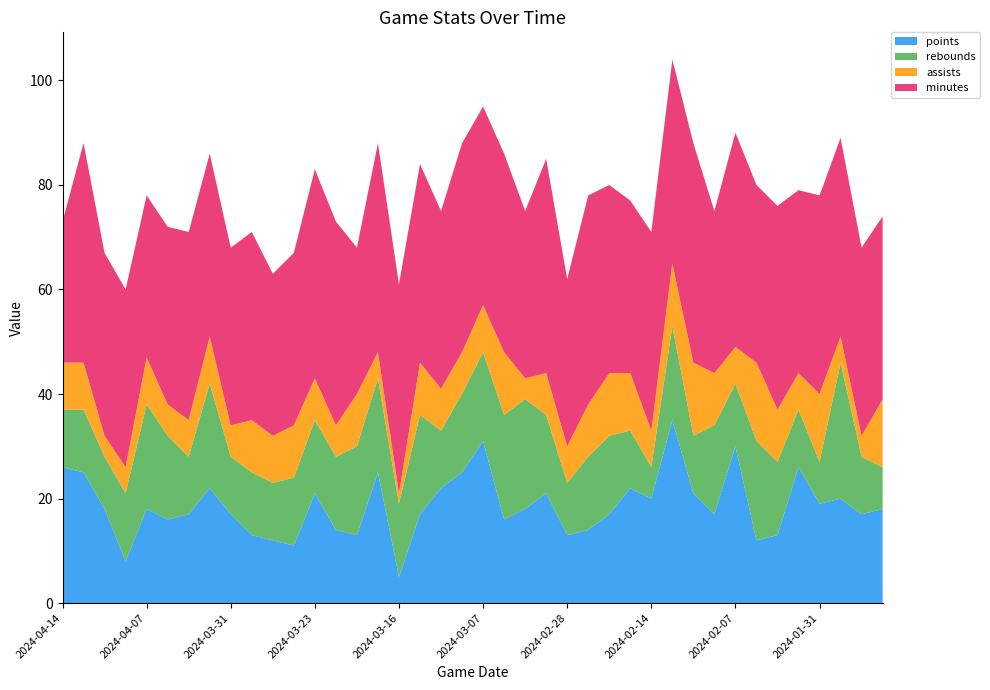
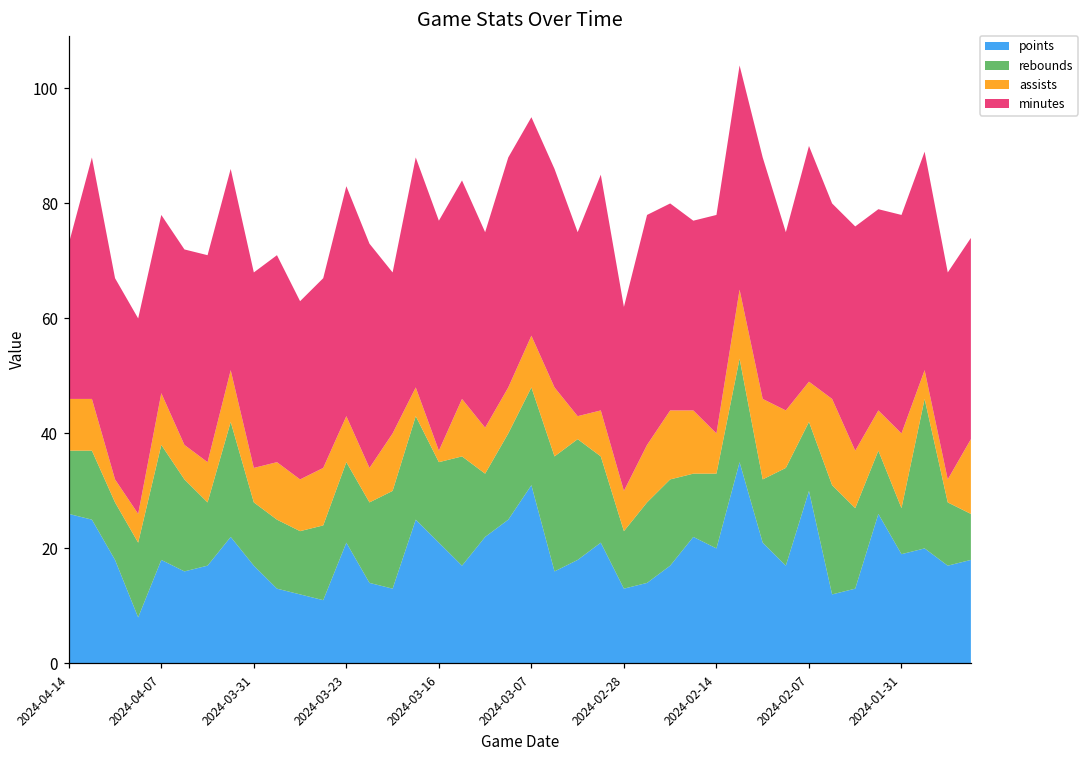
  {
    "points": {
      "2024-04-14": 26,
      "2024-04-07": 18,
      "2024-03-31": 17,
      "2024-03-23": 21,
-     "2024-03-16": 5,
+     "2024-03-16": 21,
      "2024-03-07": 31,
      "2024-02-28": 13,
      "2024-02-14": 20,
      "2024-02-07": 30,
      "2024-01-31": 19
    },
    "rebounds": {
      "2024-04-14": 11,
      "2024-04-07": 20,
      "2024-03-31": 11,
      "2024-03-23": 14,
      "2024-03-16": 14,
      "2024-03-07": 17,
      "2024-02-28": 10,
-     "2024-02-14": 6,
+     "2024-02-14": 13,
      "2024-02-07": 12,
      "2024-01-31": 8
    },
    "assists": {
      "2024-04-14": 9,
      "2024-04-07": 9,
      "2024-03-31": 6,
      "2024-03-23": 8,
      "2024-03-16": 2,
      "2024-03-07": 9,
      "2024-02-28": 7,
      "2024-02-14": 7,
      "2024-02-07": 7,
      "2024-01-31": 13
    },
    "minutes": {
      "2024-04-14": 27,
      "2024-04-07": 31,
      "2024-03-31": 34,
      "2024-03-23": 40,
      "2024-03-16": 40,
      "2024-03-07": 38,
      "2024-02-28": 32,
      "2024-02-14": 38,
      "2024-02-07": 41,
      "2024-01-31": 38
    }
  }
